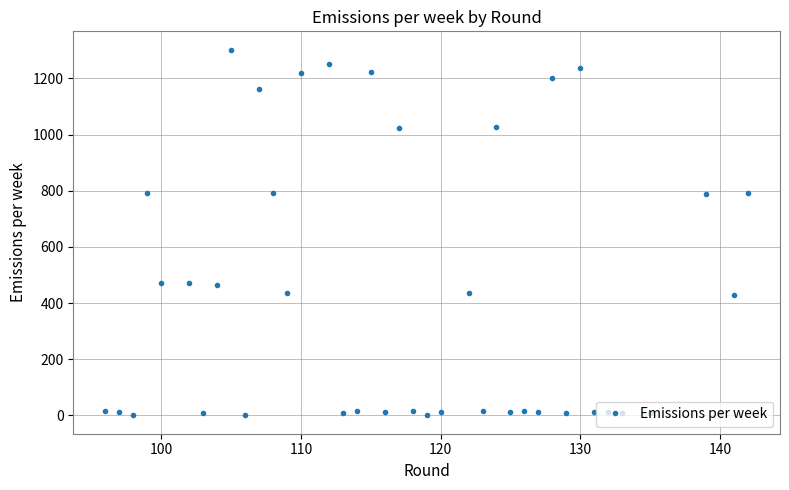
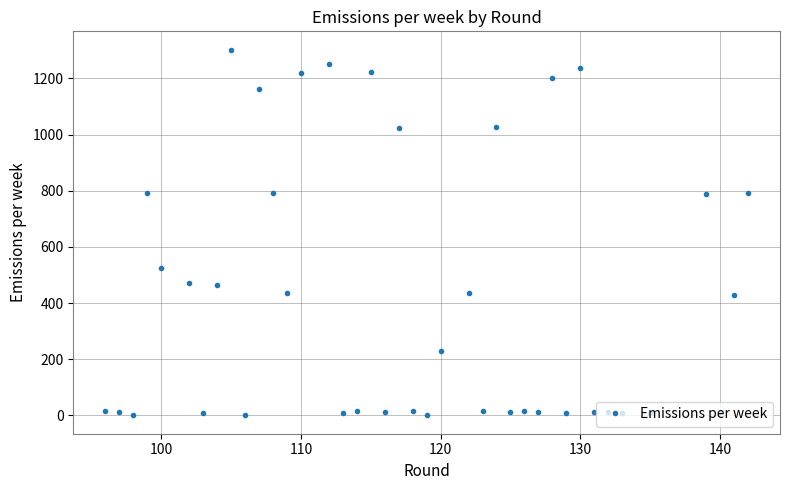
  {
-   "100": 470,
+   "100": 520,
    "110": 1220,
-   "120": 10,
+   "120": 230,
    "130": 1240
  }
